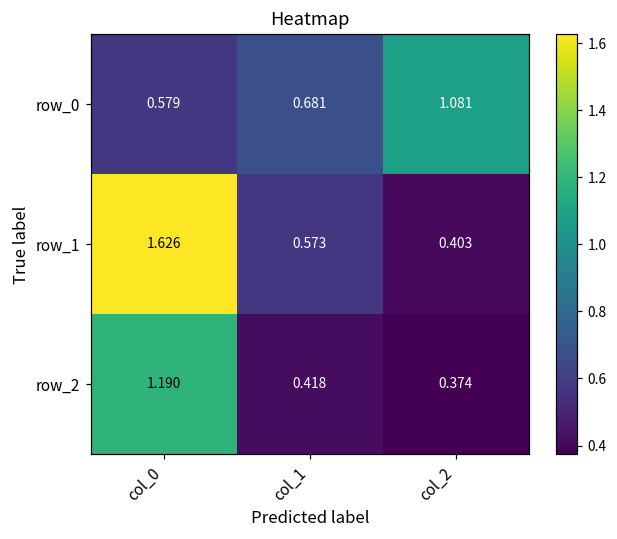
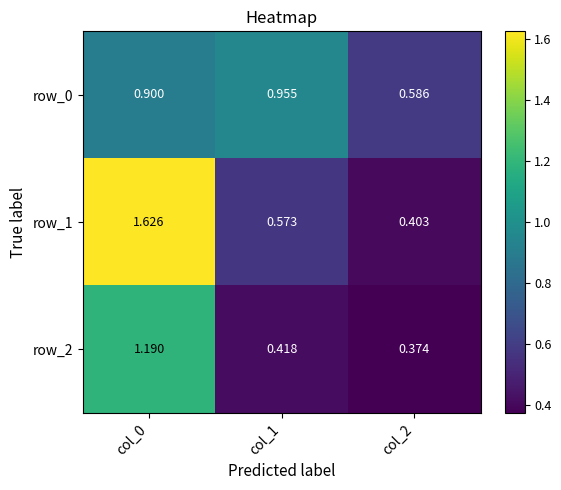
  {
    "row_0": {
-     "col_0": 0.579,
-     "col_1": 0.681,
-     "col_2": 1.081
+     "col_0": 0.900,
+     "col_1": 0.955,
+     "col_2": 0.586
    },
    "row_1": {
      "col_0": 1.626,
      "col_1": 0.573,
      "col_2": 0.403
    },
    "row_2": {
      "col_0": 1.190,
      "col_1": 0.418,
      "col_2": 0.374
    }
  }
